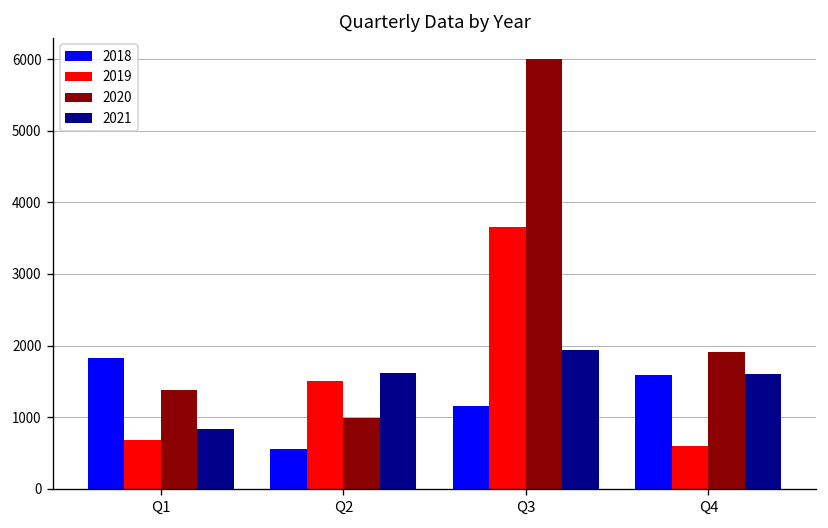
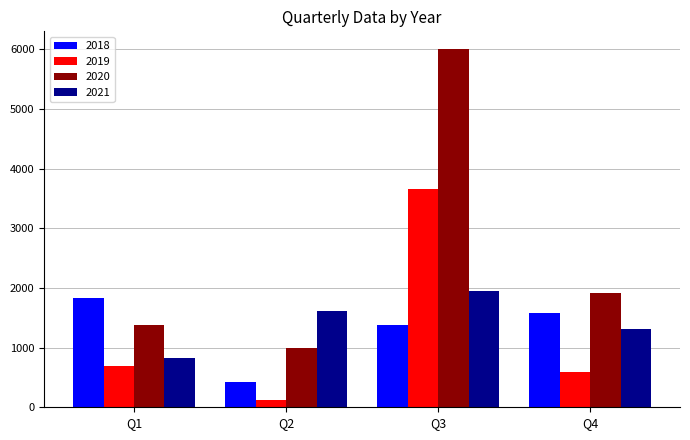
  {
    "2018": {
      "Q1": 1800,
-     "Q2": 600,
-     "Q3": 1200,
+     "Q2": 400,
+     "Q3": 1400,
      "Q4": 1600
    },
    "2019": {
      "Q1": 700,
-     "Q2": 1500,
+     "Q2": 100,
      "Q3": 3700,
      "Q4": 600
    },
    "2020": {
      "Q1": 1400,
      "Q2": 1000,
      "Q3": 6000,
      "Q4": 1900
    },
    "2021": {
      "Q1": 800,
      "Q2": 1600,
      "Q3": 1900,
-     "Q4": 1600
+     "Q4": 1300
    }
  }
